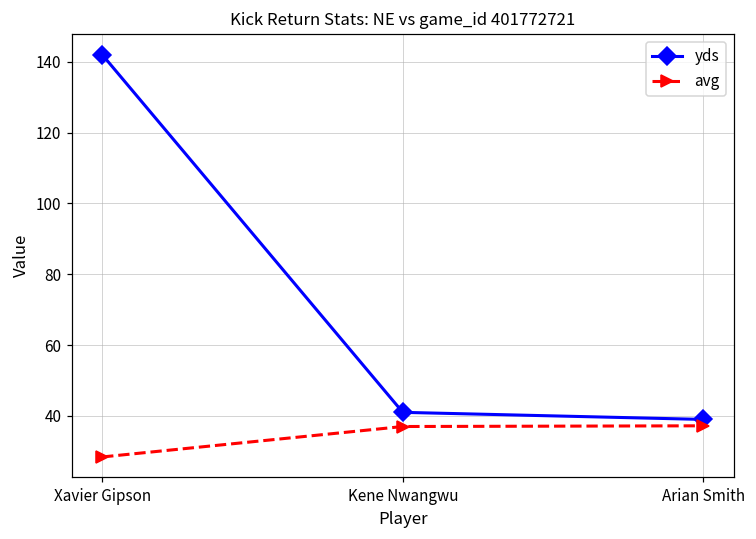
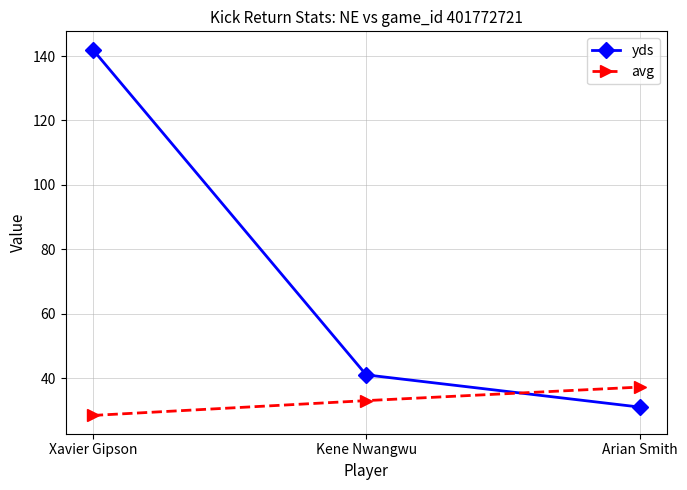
  {
    "yds": {
      "Xavier Gipson": 142,
      "Kene Nwangwu": 41,
-     "Arian Smith": 39
+     "Arian Smith": 31
    },
    "avg": {
      "Xavier Gipson": 28,
-     "Kene Nwangwu": 37,
+     "Kene Nwangwu": 33,
      "Arian Smith": 37
    }
  }
